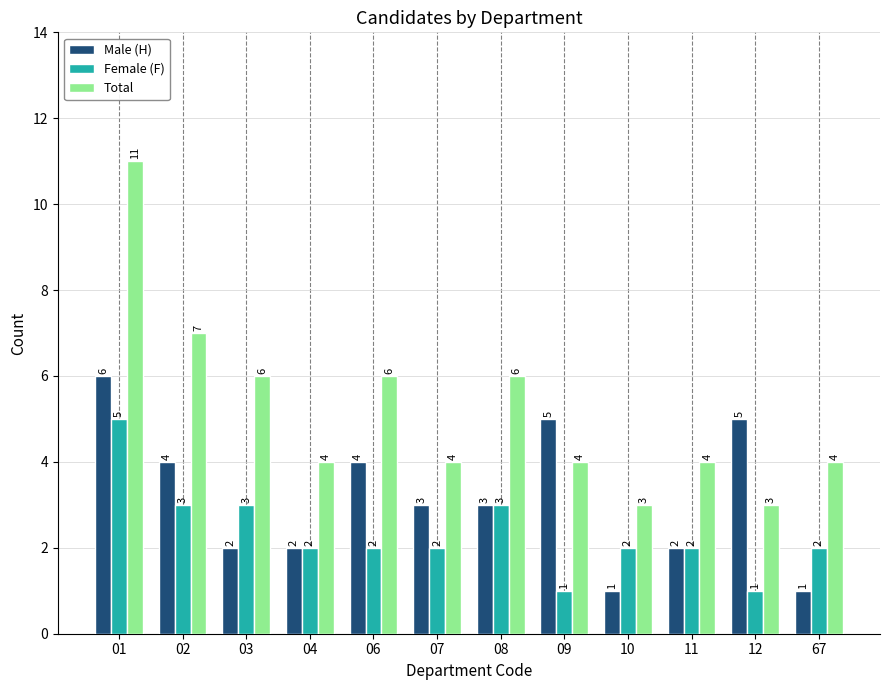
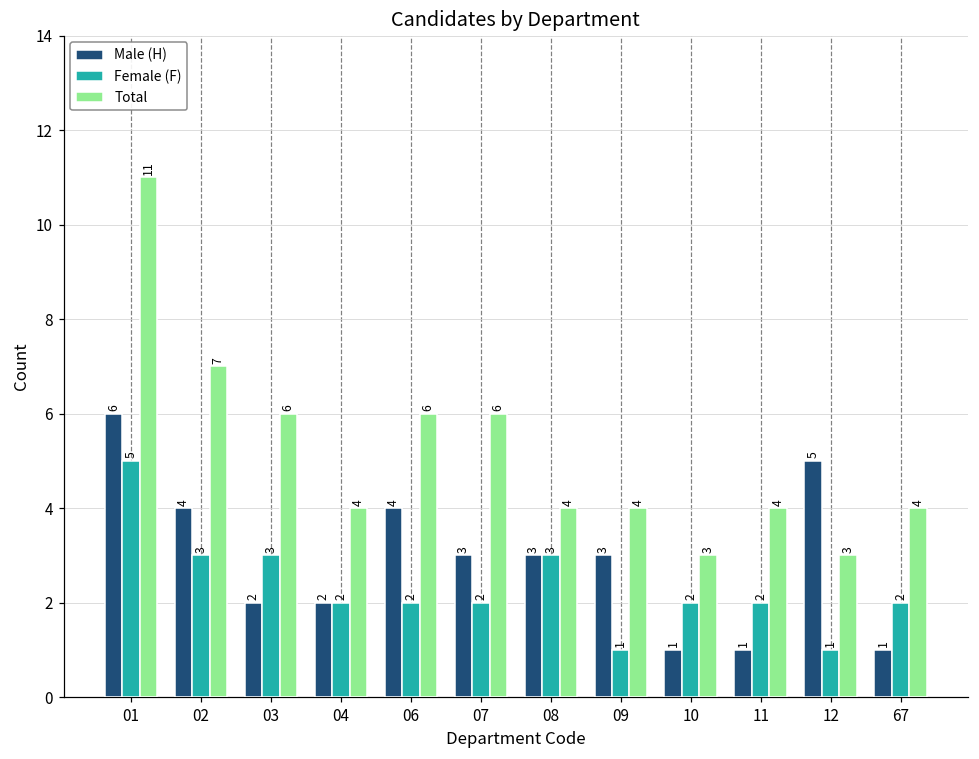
  {
    "Male (H)": {
      "01": 6,
      "02": 4,
      "03": 2,
      "04": 2,
      "06": 4,
      "07": 3,
      "08": 3,
-     "09": 5,
+     "09": 3,
      "10": 1,
-     "11": 2,
+     "11": 1,
      "12": 5,
      "67": 1
    },
    "Female (F)": {
      "01": 5,
      "02": 3,
      "03": 3,
      "04": 2,
      "06": 2,
      "07": 2,
      "08": 3,
      "09": 1,
      "10": 2,
      "11": 2,
      "12": 1,
      "67": 2
    },
    "Total": {
      "01": 11,
      "02": 7,
      "03": 6,
      "04": 4,
      "06": 6,
-     "07": 4,
-     "08": 6,
+     "07": 6,
+     "08": 4,
      "09": 4,
      "10": 3,
      "11": 4,
      "12": 3,
      "67": 4
    }
  }
